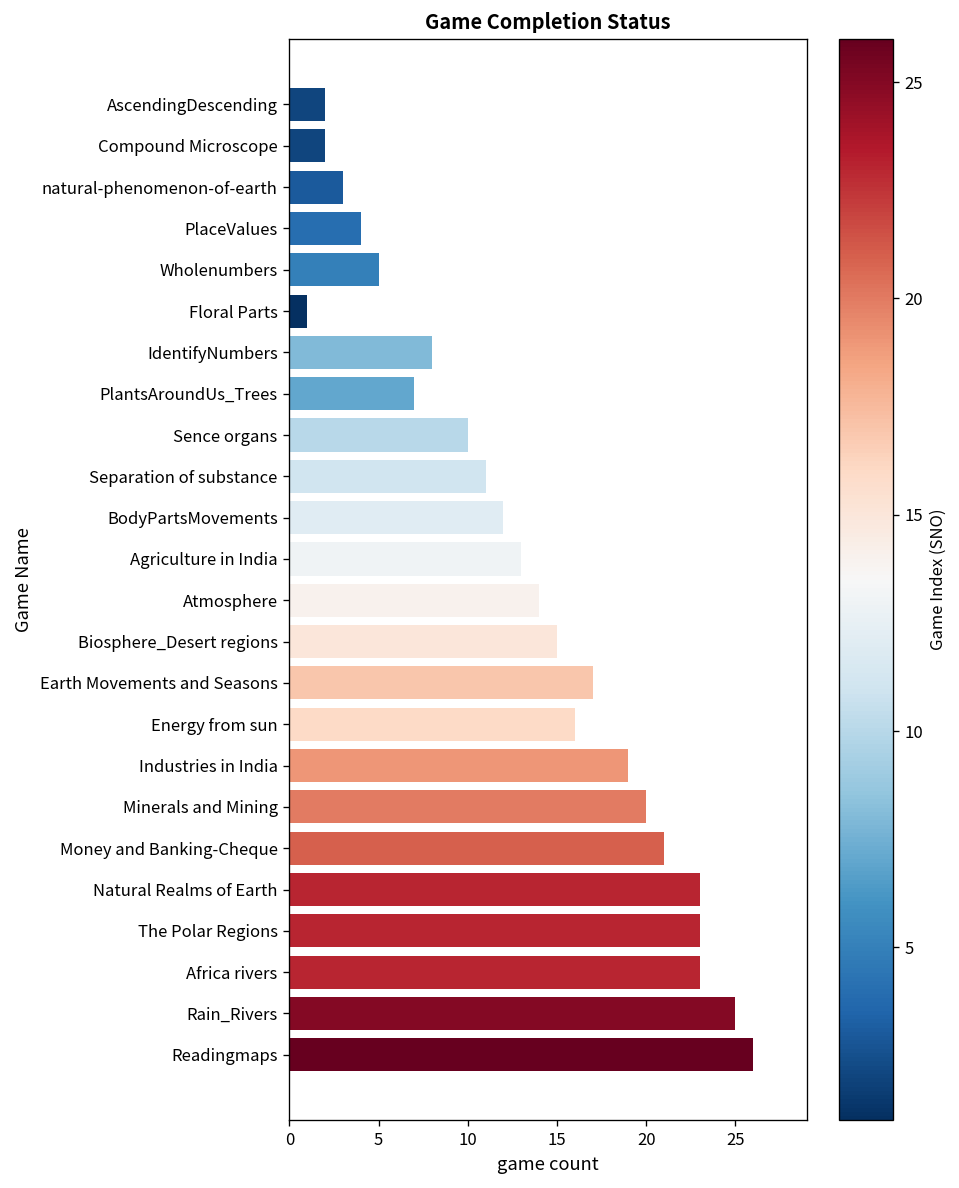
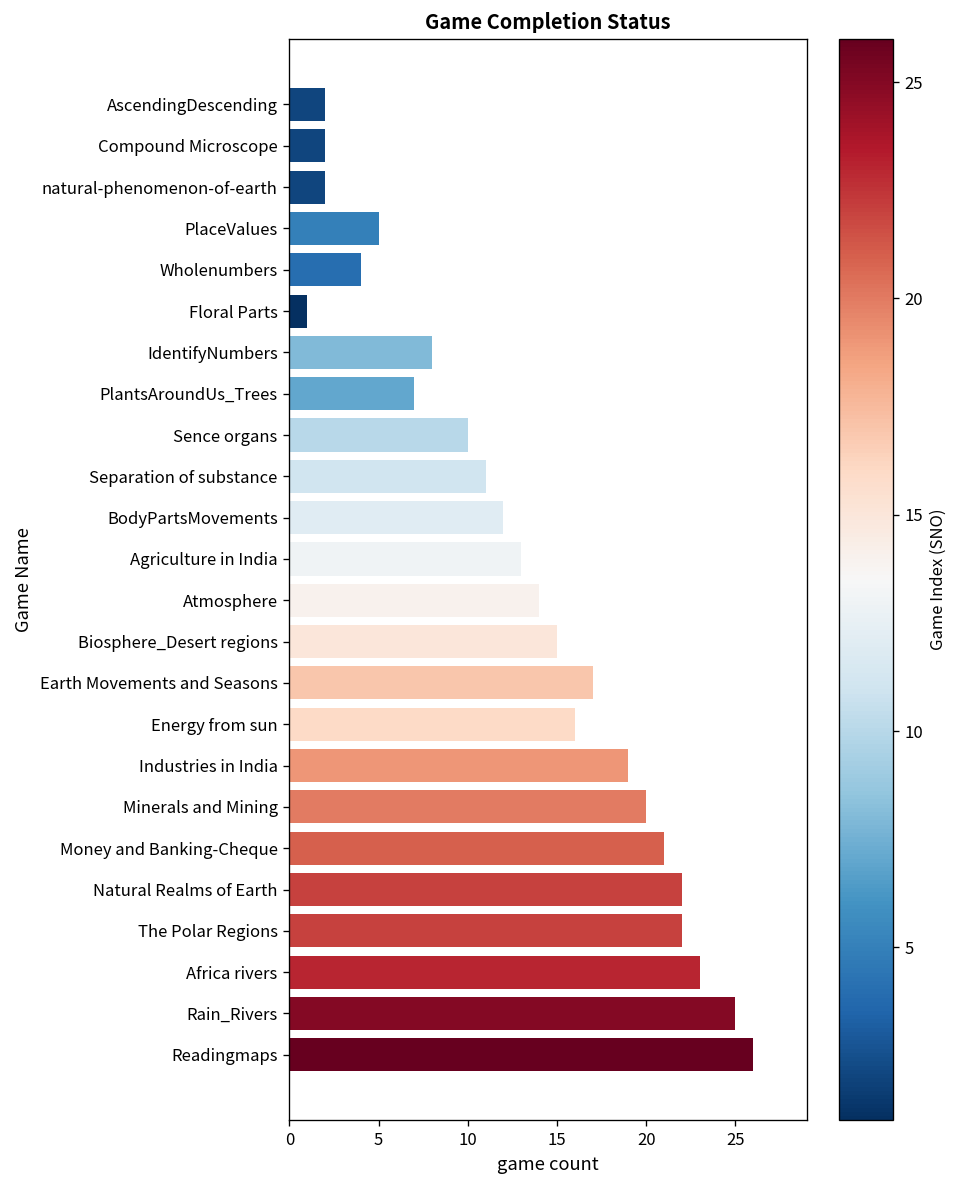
  {
    "AscendingDescending": 2,
    "Compound Microscope": 2,
-   "natural-phenomenon-of-earth": 3,
-   "PlaceValues": 4,
-   "Wholenumbers": 5,
+   "natural-phenomenon-of-earth": 2,
+   "PlaceValues": 5,
+   "Wholenumbers": 4,
    "Floral Parts": 1,
    "IdentifyNumbers": 8,
    "PlantsAroundUs_Trees": 7,
    "Sence organs": 10,
    "Separation of substance": 11,
    "BodyPartsMovements": 12,
    "Agriculture in India": 13,
    "Atmosphere": 14,
    "Biosphere_Desert regions": 15,
    "Earth Movements and Seasons": 17,
    "Energy from sun": 16,
    "Industries in India": 19,
    "Minerals and Mining": 20,
    "Money and Banking-Cheque": 21,
-   "Natural Realms of Earth": 23,
-   "The Polar Regions": 23,
+   "Natural Realms of Earth": 22,
+   "The Polar Regions": 22,
    "Africa rivers": 23,
    "Rain_Rivers": 25,
    "Readingmaps": 26
  }
